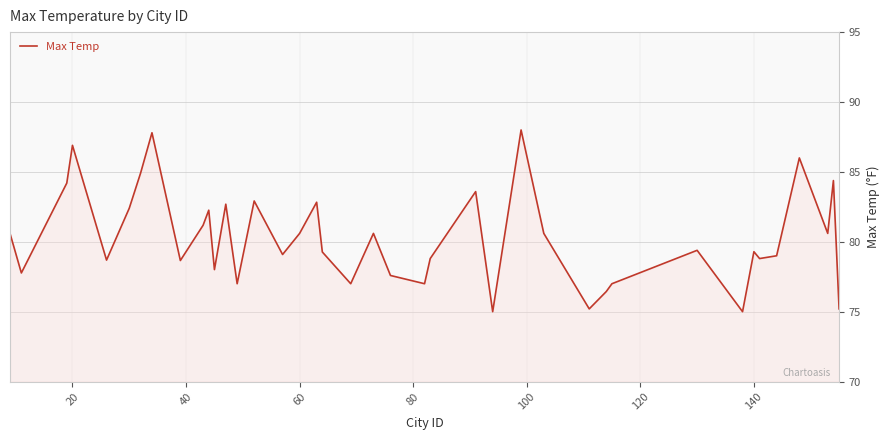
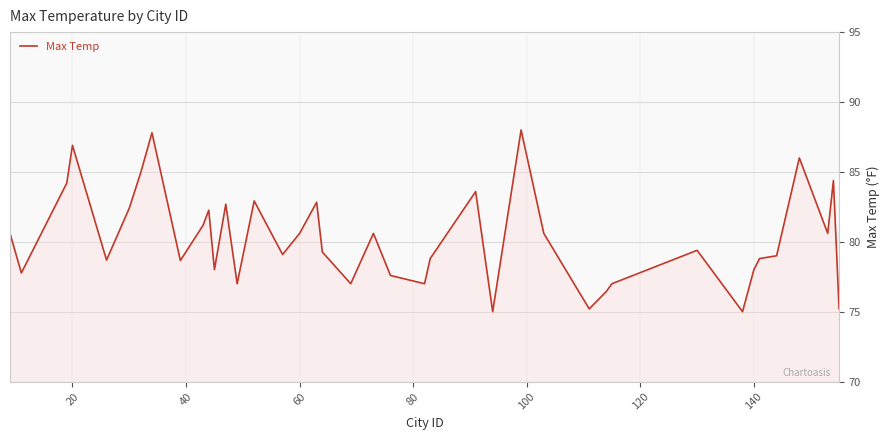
  {
    "20": 86.9,
    "60": 80.6,
-   "140": 79.3
+   "140": 78.0
  }
